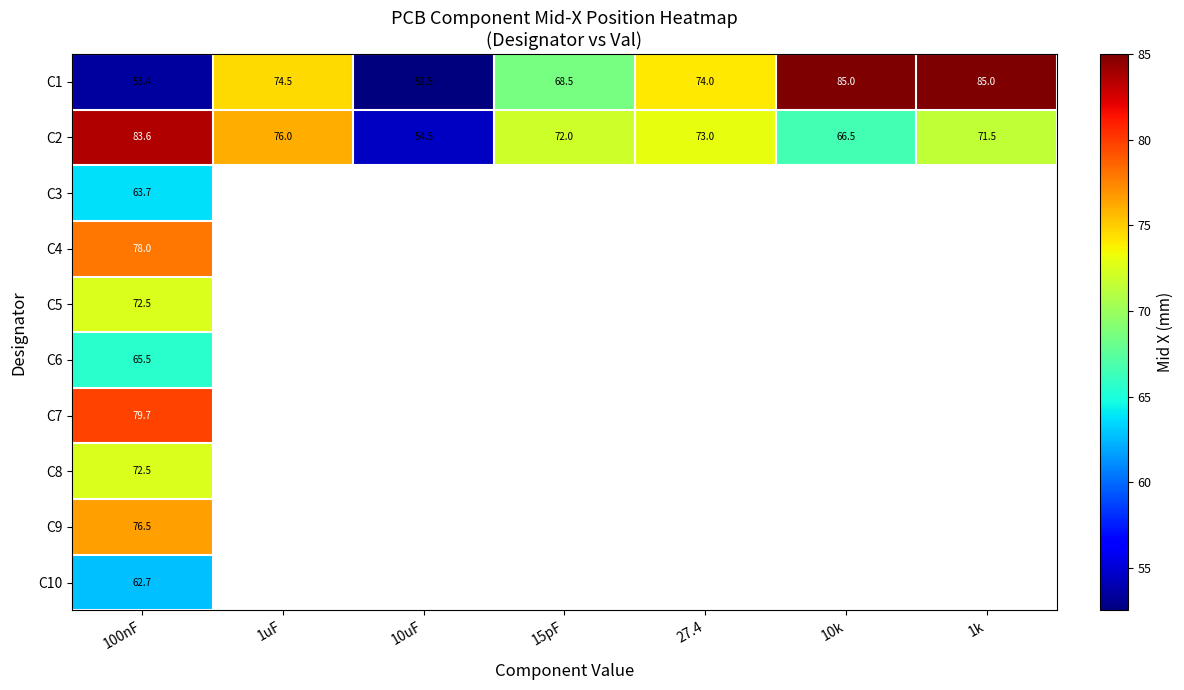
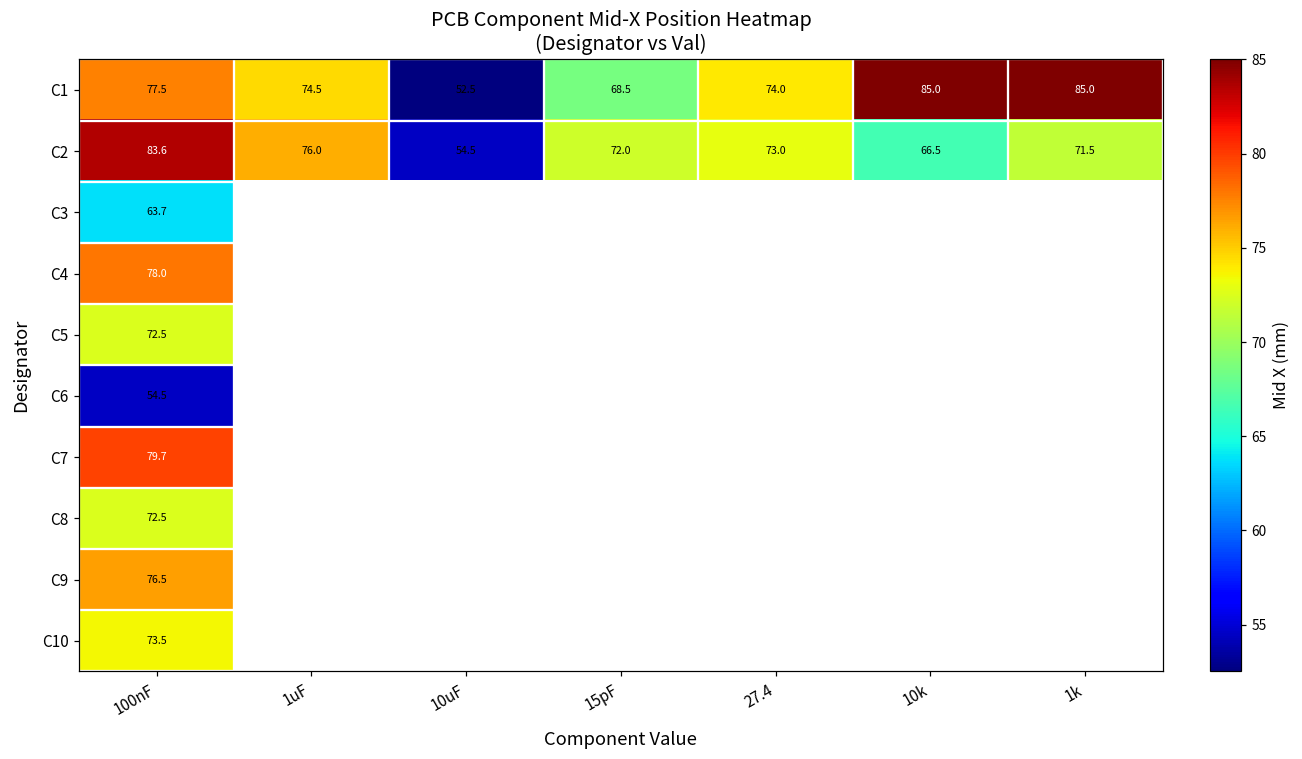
  {
    "C1": {
-     "100nF": 53.4,
+     "100nF": 77.5,
      "1uF": 74.5,
      "10uF": 52.5,
      "15pF": 68.5,
      "27.4": 74.0,
      "10k": 85.0,
      "1k": 85.0
    },
    "C2": {
      "100nF": 83.6,
      "1uF": 76.0,
      "10uF": 54.5,
      "15pF": 72.0,
      "27.4": 73.0,
      "10k": 66.5,
      "1k": 71.5
    },
    "C3": {
      "100nF": 63.7
    },
    "C4": {
      "100nF": 78.0
    },
    "C5": {
      "100nF": 72.5
    },
    "C6": {
-     "100nF": 65.5
+     "100nF": 54.5
    },
    "C7": {
      "100nF": 79.7
    },
    "C8": {
      "100nF": 72.5
    },
    "C9": {
      "100nF": 76.5
    },
    "C10": {
-     "100nF": 62.7
+     "100nF": 73.5
    }
  }
